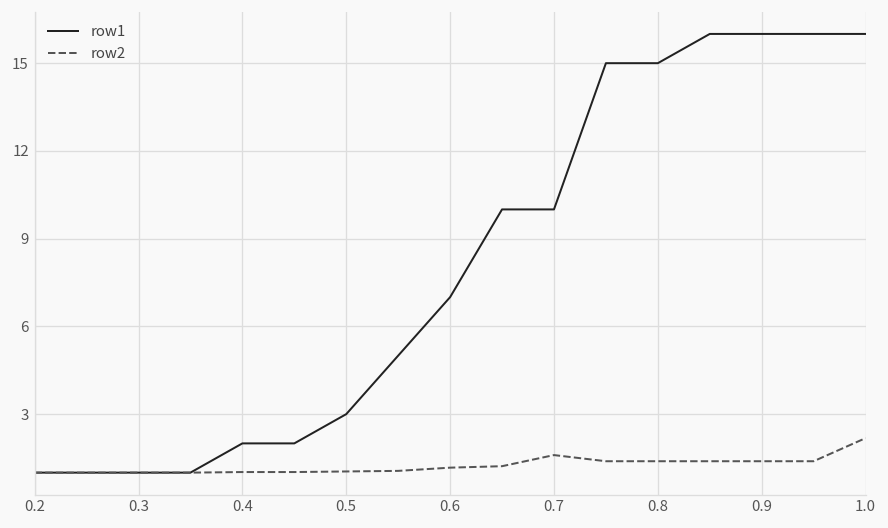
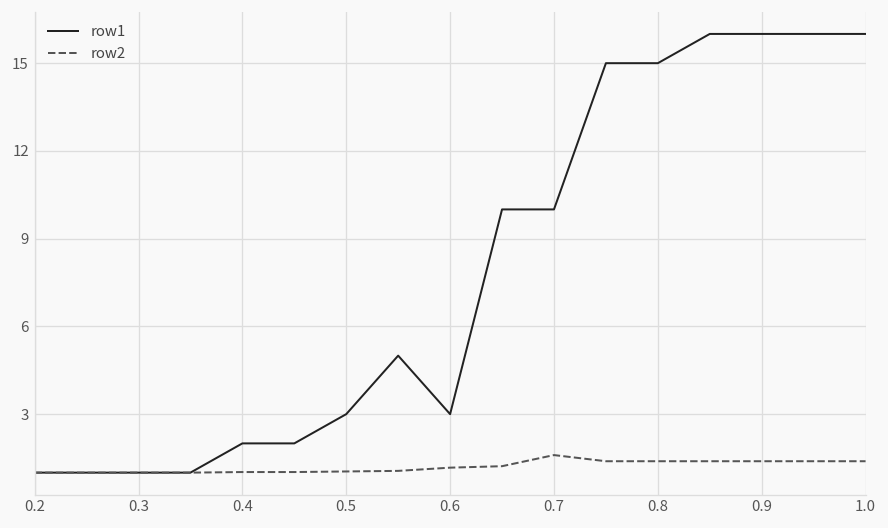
  {
    "row1": {
      "0.4": 2,
      "0.5": 3,
-     "0.6": 7,
+     "0.6": 3,
      "0.7": 10,
      "0.8": 15,
      "0.9": 16,
      "1.0": 16
    },
    "row2": {
      "0.4": 1.0,
      "0.5": 1.0,
      "0.6": 1.2,
      "0.7": 1.6,
      "0.8": 1.4,
      "0.9": 1.4,
-     "1.0": 2.2
+     "1.0": 1.4
    }
  }
